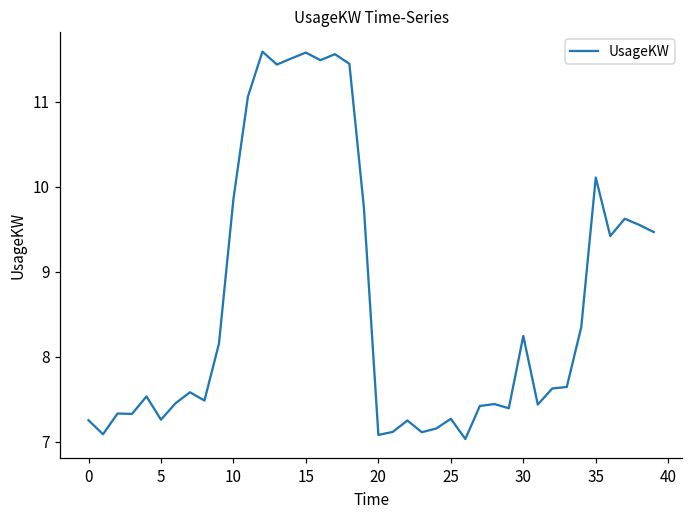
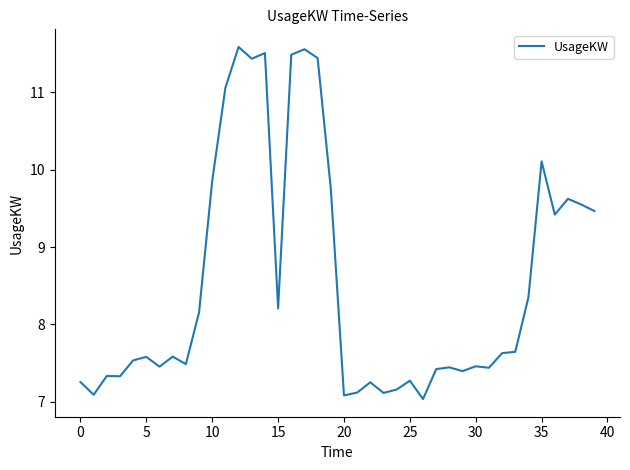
  {
    "0": 7.3,
-   "5": 7.3,
+   "5": 7.6,
    "10": 9.9,
-   "15": 11.6,
+   "15": 8.2,
    "20": 7.1,
    "25": 7.3,
-   "30": 8.2,
+   "30": 7.5,
    "35": 10.1
  }
